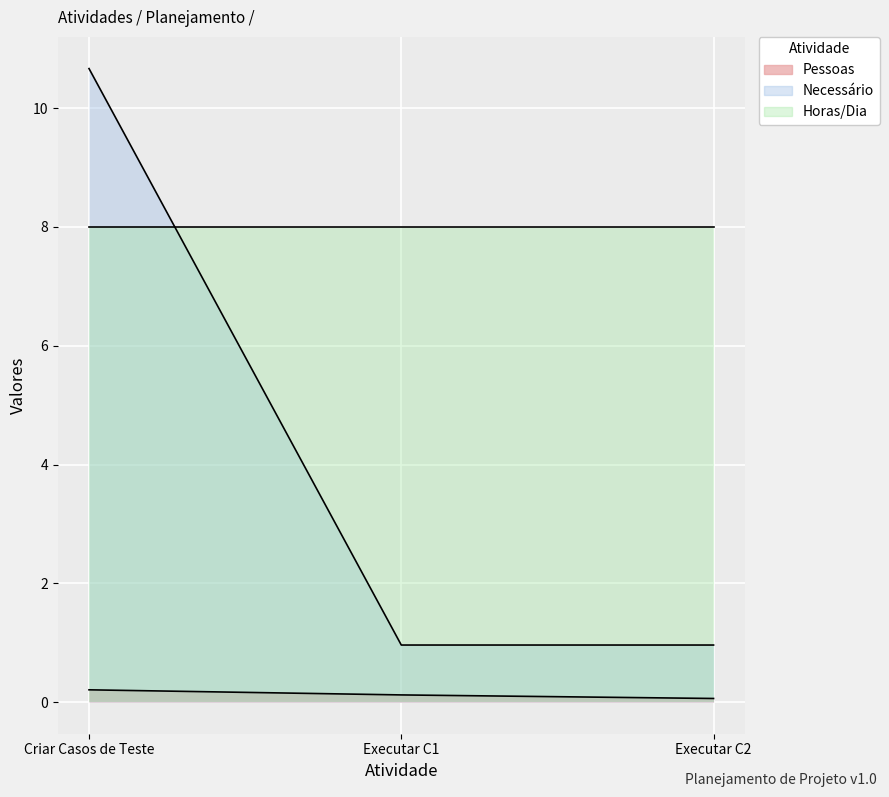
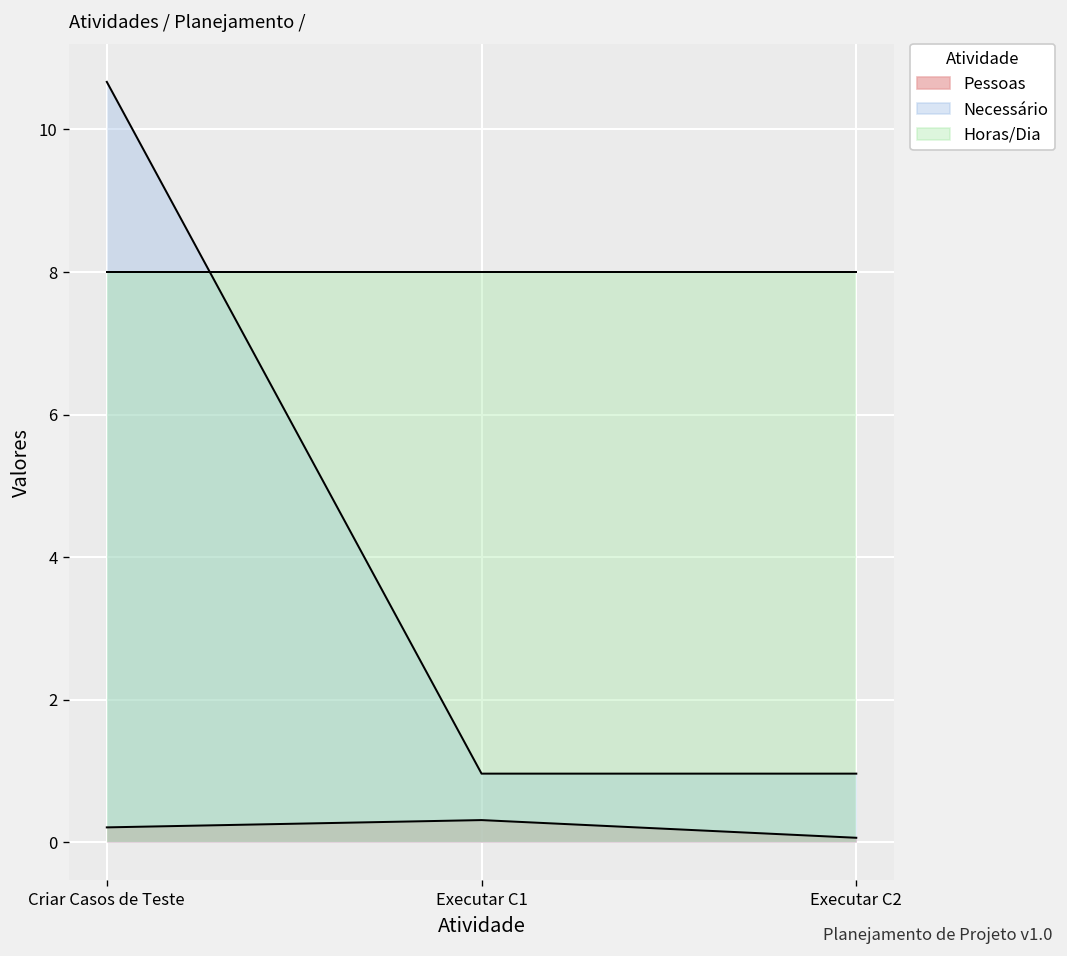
  {
    "Pessoas": {
      "Criar Casos de Teste": 0.2,
-     "Executar C1": 0.1,
+     "Executar C1": 0.3,
      "Executar C2": 0.1
    }
  }
